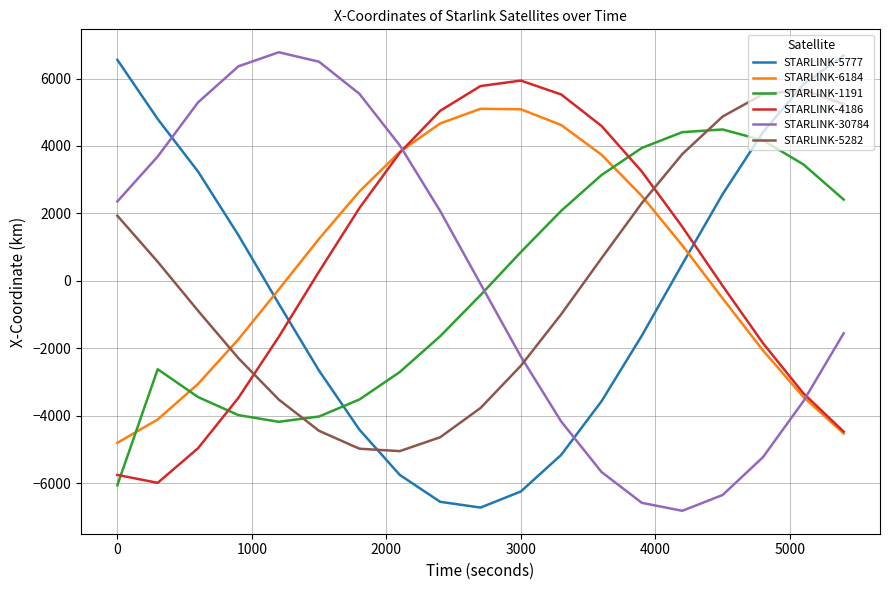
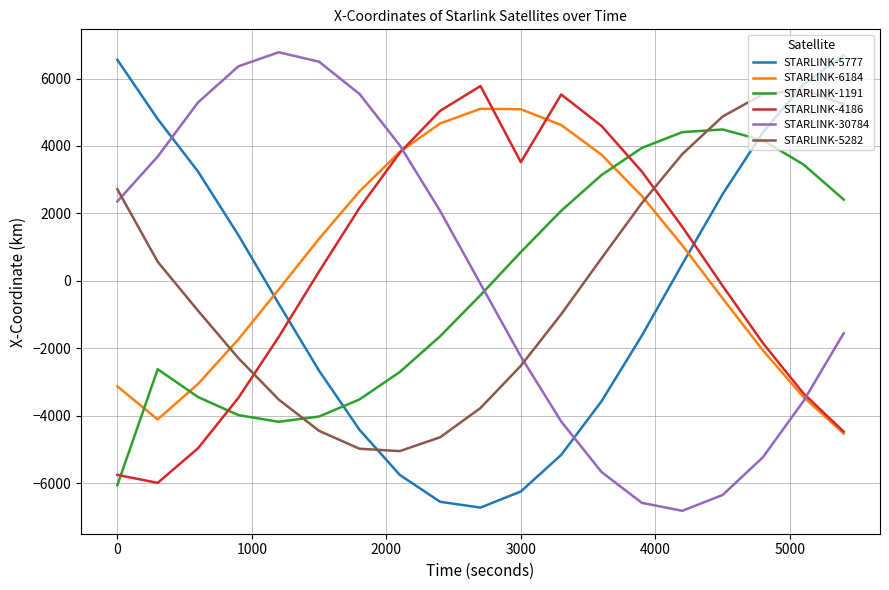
  {
    "STARLINK-5777": {
      "0": 6600,
      "3000": -6200
    },
    "STARLINK-6184": {
-     "0": -4800,
+     "0": -3100,
      "3000": 5100
    },
    "STARLINK-1191": {
      "0": -6100,
      "3000": 900
    },
    "STARLINK-4186": {
      "0": -5800,
-     "3000": 5900
+     "3000": 3500
    },
    "STARLINK-30784": {
      "0": 2400,
      "3000": -2200
    },
    "STARLINK-5282": {
-     "0": 1900,
+     "0": 2700,
      "3000": -2500
    }
  }
